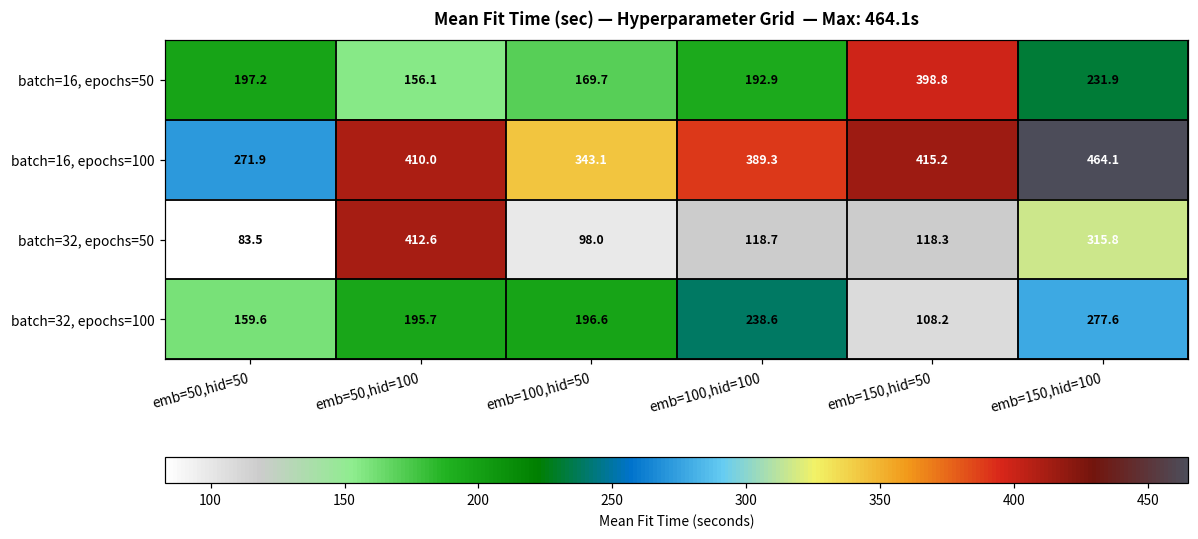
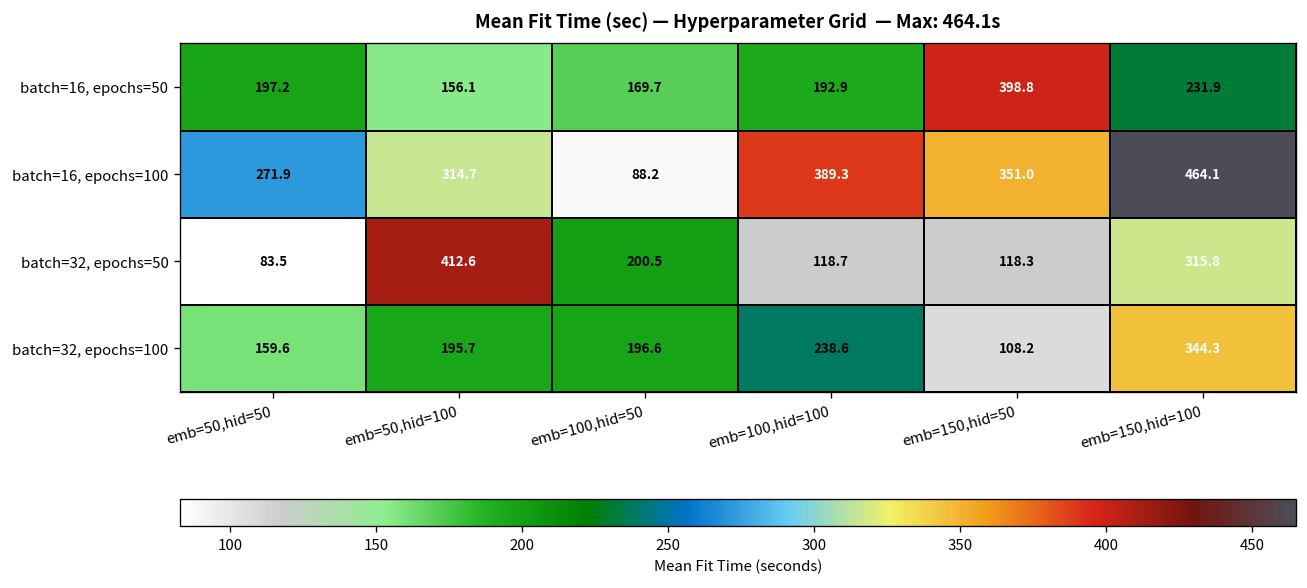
  {
    "batch=16, epochs=50": {
      "emb=50,hid=50": 197.2,
      "emb=50,hid=100": 156.1,
      "emb=100,hid=50": 169.7,
      "emb=100,hid=100": 192.9,
      "emb=150,hid=50": 398.8,
      "emb=150,hid=100": 231.9
    },
    "batch=16, epochs=100": {
      "emb=50,hid=50": 271.9,
-     "emb=50,hid=100": 410.0,
-     "emb=100,hid=50": 343.1,
+     "emb=50,hid=100": 314.7,
+     "emb=100,hid=50": 88.2,
      "emb=100,hid=100": 389.3,
-     "emb=150,hid=50": 415.2,
+     "emb=150,hid=50": 351.0,
      "emb=150,hid=100": 464.1
    },
    "batch=32, epochs=50": {
      "emb=50,hid=50": 83.5,
      "emb=50,hid=100": 412.6,
-     "emb=100,hid=50": 98.0,
+     "emb=100,hid=50": 200.5,
      "emb=100,hid=100": 118.7,
      "emb=150,hid=50": 118.3,
      "emb=150,hid=100": 315.8
    },
    "batch=32, epochs=100": {
      "emb=50,hid=50": 159.6,
      "emb=50,hid=100": 195.7,
      "emb=100,hid=50": 196.6,
      "emb=100,hid=100": 238.6,
      "emb=150,hid=50": 108.2,
-     "emb=150,hid=100": 277.6
+     "emb=150,hid=100": 344.3
    }
  }
